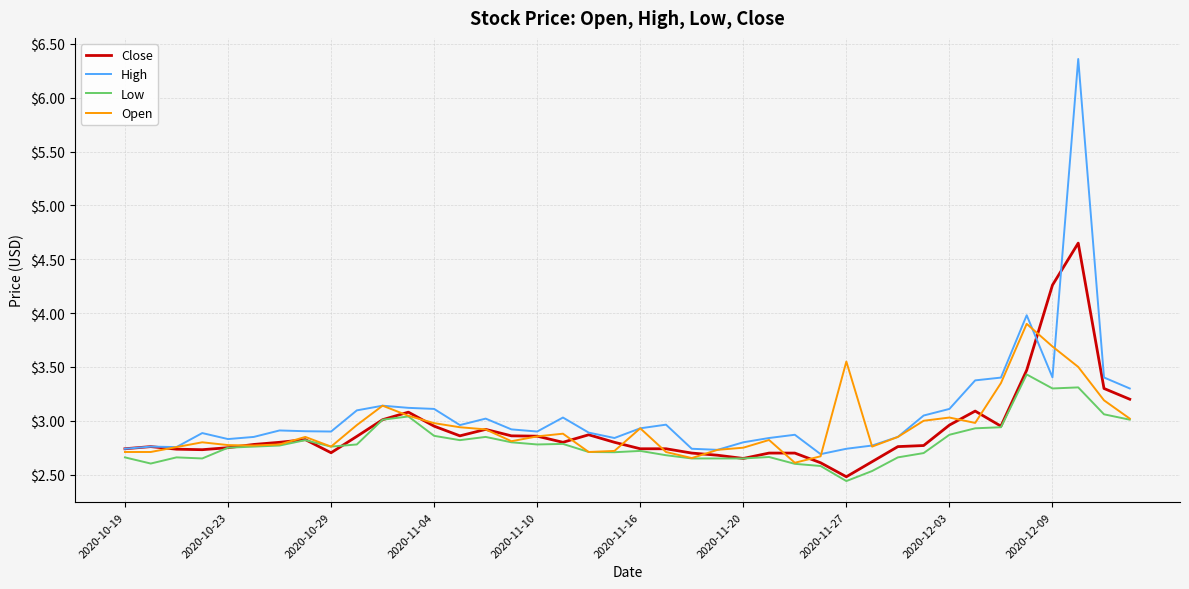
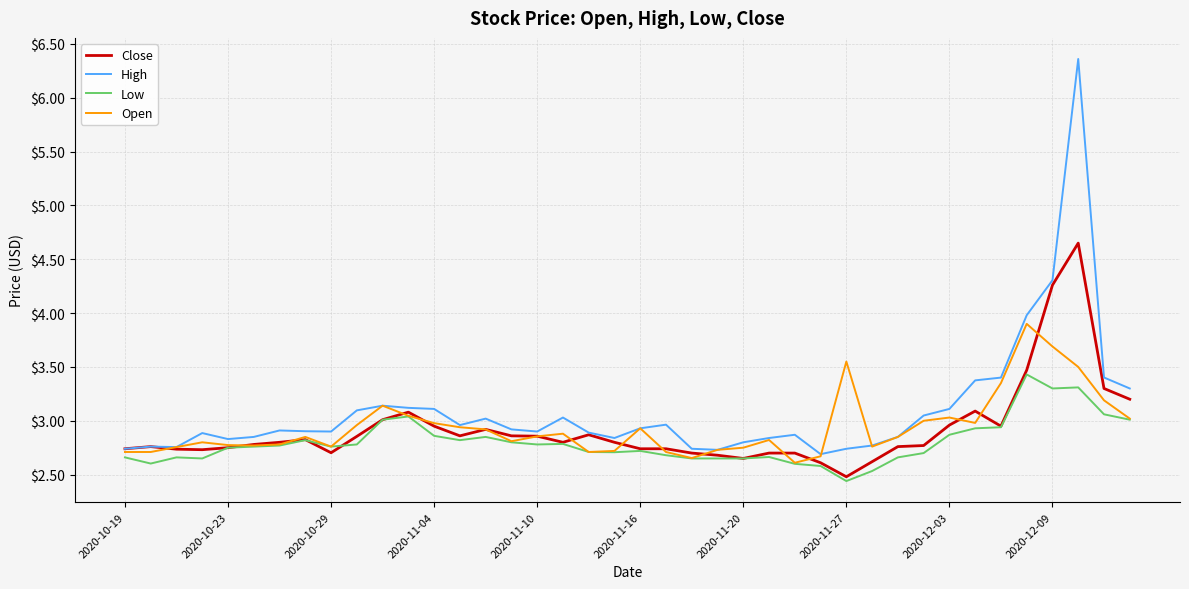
  {
    "Close": {
      "2020-10-29": "$2.70",
      "2020-11-04": "$2.95",
      "2020-11-27": "$2.48",
      "2020-12-03": "$2.96",
      "2020-12-09": "$4.26"
    },
    "High": {
      "2020-10-23": "$2.83",
      "2020-10-29": "$2.90",
      "2020-11-04": "$3.11",
      "2020-11-10": "$2.90",
      "2020-11-20": "$2.80",
      "2020-11-27": "$2.74",
      "2020-12-03": "$3.11",
-     "2020-12-09": "$3.40"
+     "2020-12-09": "$4.31"
    },
    "Low": {
      "2020-10-19": "$2.66",
      "2020-11-04": "$2.86",
      "2020-11-10": "$2.78",
      "2020-11-27": "$2.44",
      "2020-12-03": "$2.87",
      "2020-12-09": "$3.30"
    },
    "Open": {
      "2020-10-19": "$2.71",
      "2020-10-23": "$2.77",
      "2020-11-04": "$2.98",
      "2020-11-20": "$2.75",
      "2020-11-27": "$3.55",
      "2020-12-03": "$3.03",
      "2020-12-09": "$3.69"
    }
  }
